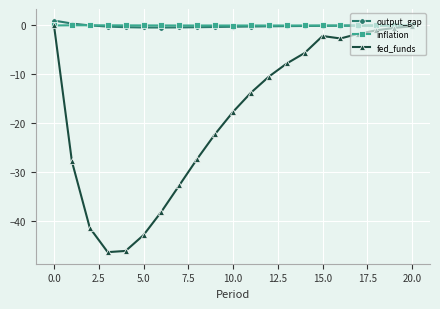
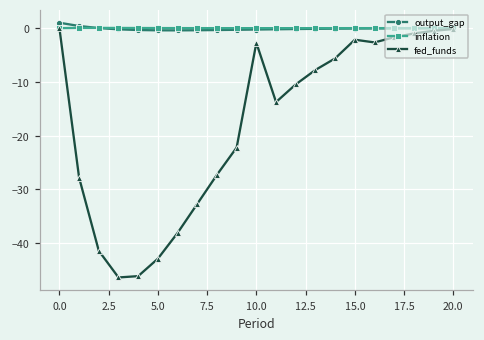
  {
    "fed_funds": {
      "5.0": -43,
-     "10.0": -18,
+     "10.0": -3,
      "15.0": -2
    }
  }
